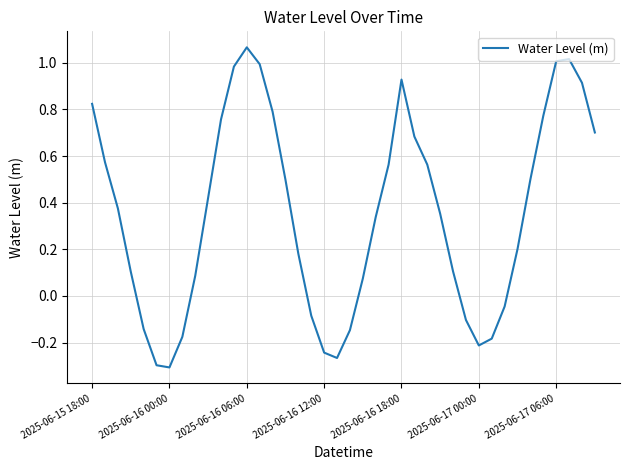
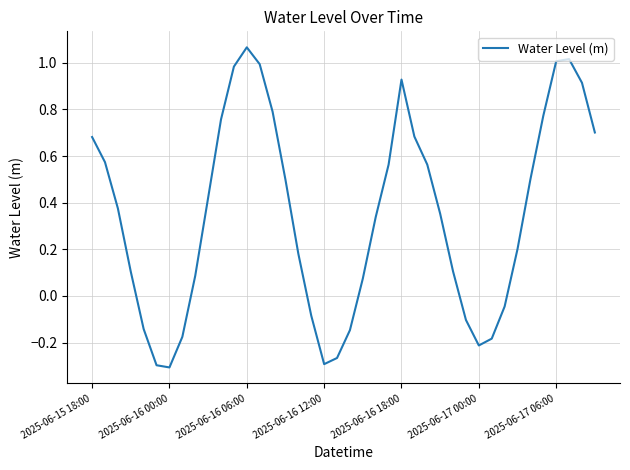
  {
-   "2025-06-15 18:00": 0.82,
+   "2025-06-15 18:00": 0.68,
    "2025-06-16 00:00": -0.31,
    "2025-06-16 06:00": 1.07,
-   "2025-06-16 12:00": -0.24,
+   "2025-06-16 12:00": -0.29,
    "2025-06-16 18:00": 0.93,
    "2025-06-17 00:00": -0.21,
    "2025-06-17 06:00": 1.01
  }
